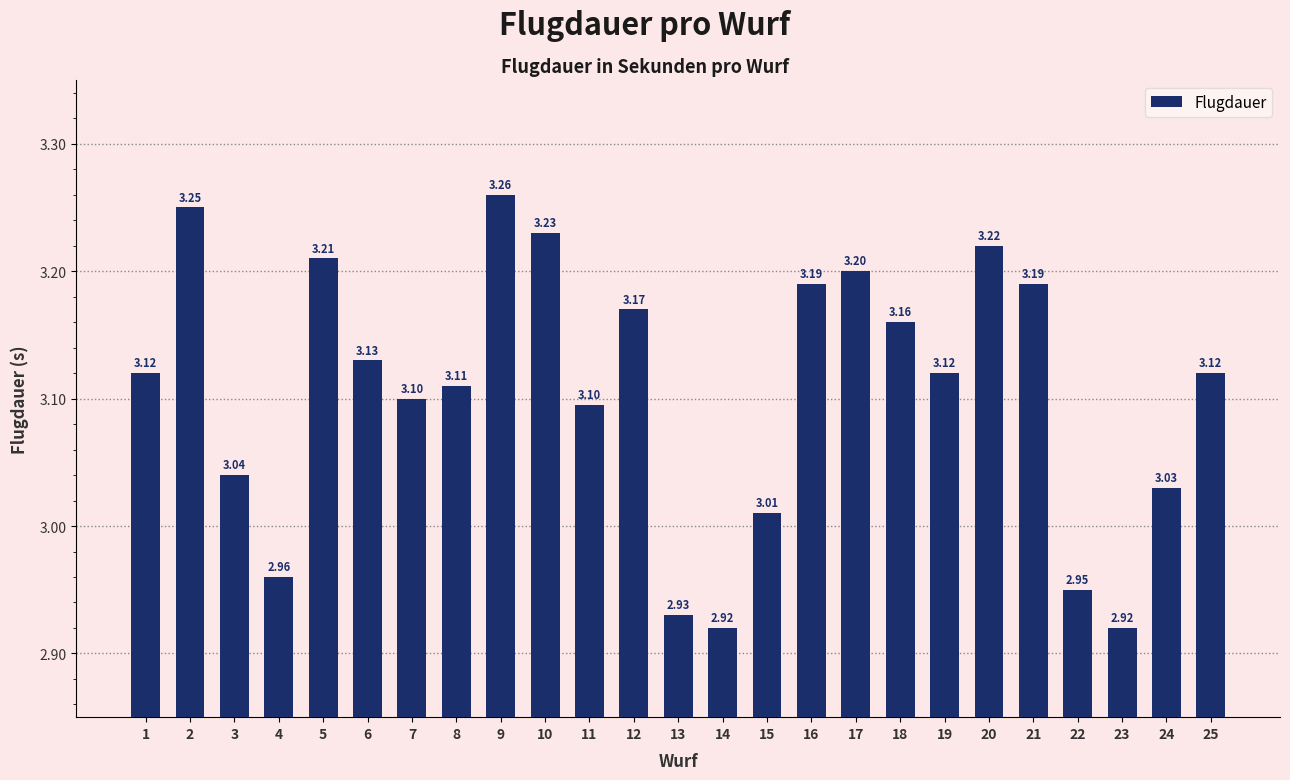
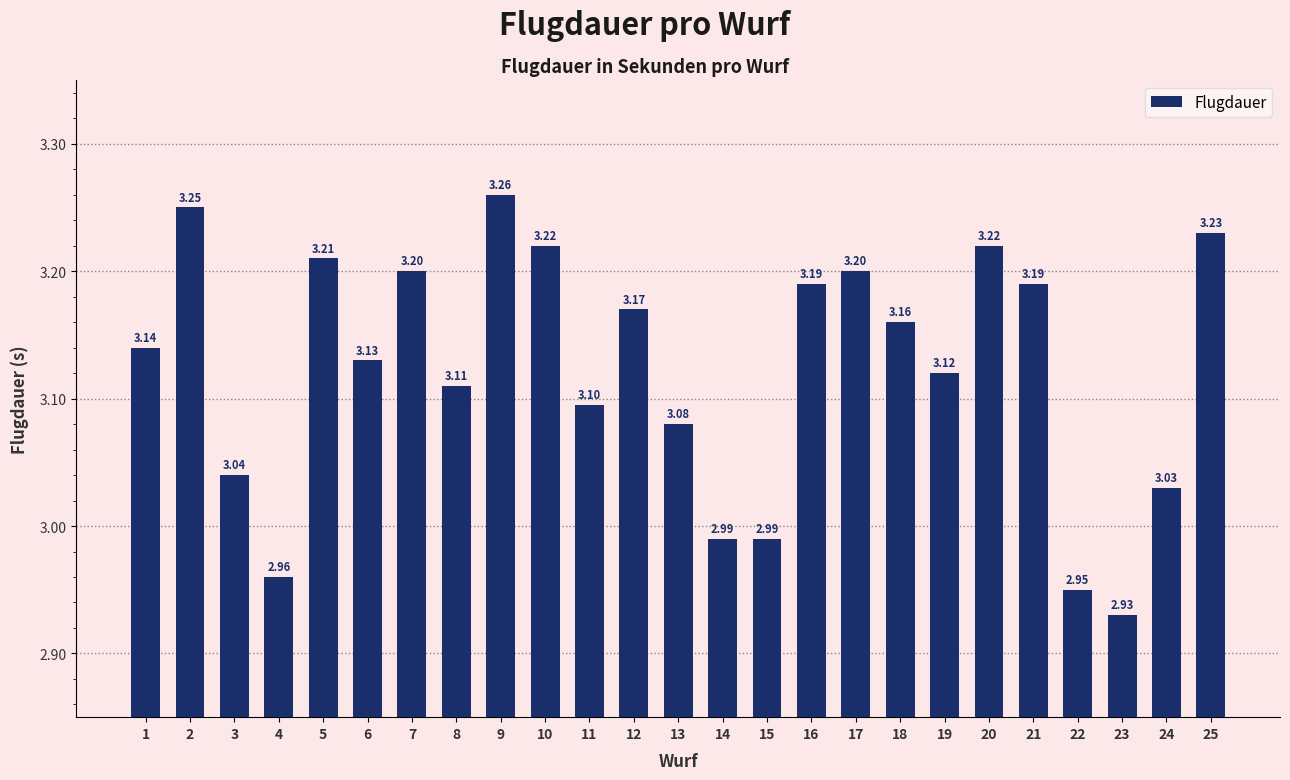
  {
-   "1": 3.12,
+   "1": 3.14,
    "2": 3.25,
    "3": 3.04,
    "4": 2.96,
    "5": 3.21,
    "6": 3.13,
-   "7": 3.10,
+   "7": 3.20,
    "8": 3.11,
    "9": 3.26,
-   "10": 3.23,
+   "10": 3.22,
    "11": 3.10,
    "12": 3.17,
-   "13": 2.93,
-   "14": 2.92,
-   "15": 3.01,
+   "13": 3.08,
+   "14": 2.99,
+   "15": 2.99,
    "16": 3.19,
    "17": 3.20,
    "18": 3.16,
    "19": 3.12,
    "20": 3.22,
    "21": 3.19,
    "22": 2.95,
-   "23": 2.92,
+   "23": 2.93,
    "24": 3.03,
-   "25": 3.12
+   "25": 3.23
  }
